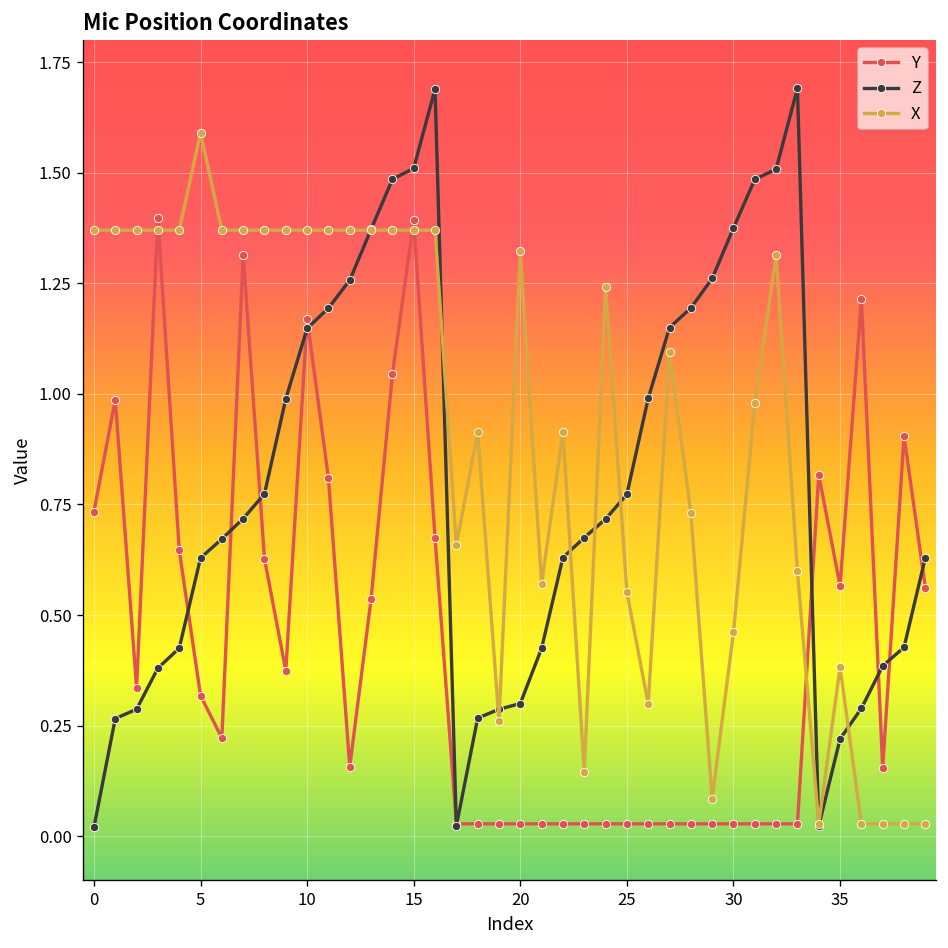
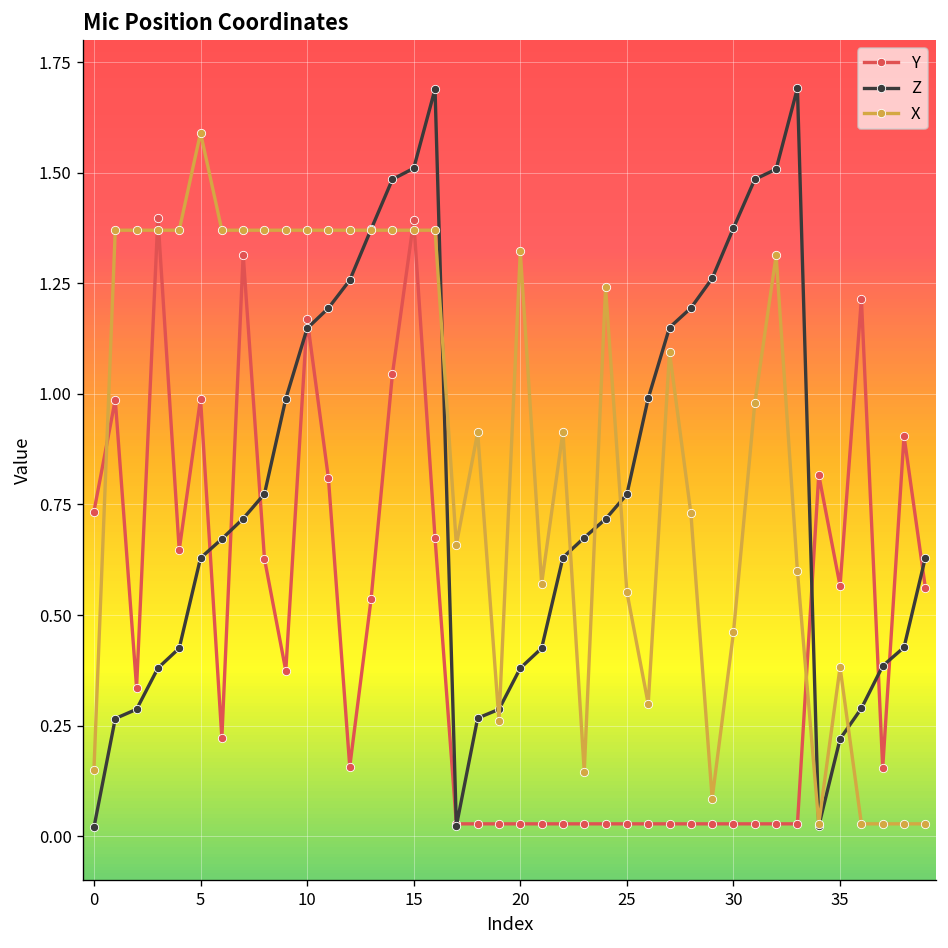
  {
    "Y": {
      "0": 0.73,
-     "5": 0.32,
+     "5": 0.99,
      "10": 1.17,
      "15": 1.39,
      "20": 0.03,
      "25": 0.03,
      "30": 0.03,
      "35": 0.57
    },
    "Z": {
      "0": 0.02,
      "5": 0.63,
      "10": 1.15,
      "15": 1.51,
-     "20": 0.30,
+     "20": 0.38,
      "25": 0.77,
      "30": 1.38,
      "35": 0.22
    },
    "X": {
-     "0": 1.37,
+     "0": 0.15,
      "5": 1.59,
      "10": 1.37,
      "15": 1.37,
      "20": 1.32,
      "25": 0.55,
      "30": 0.46,
      "35": 0.38
    }
  }
